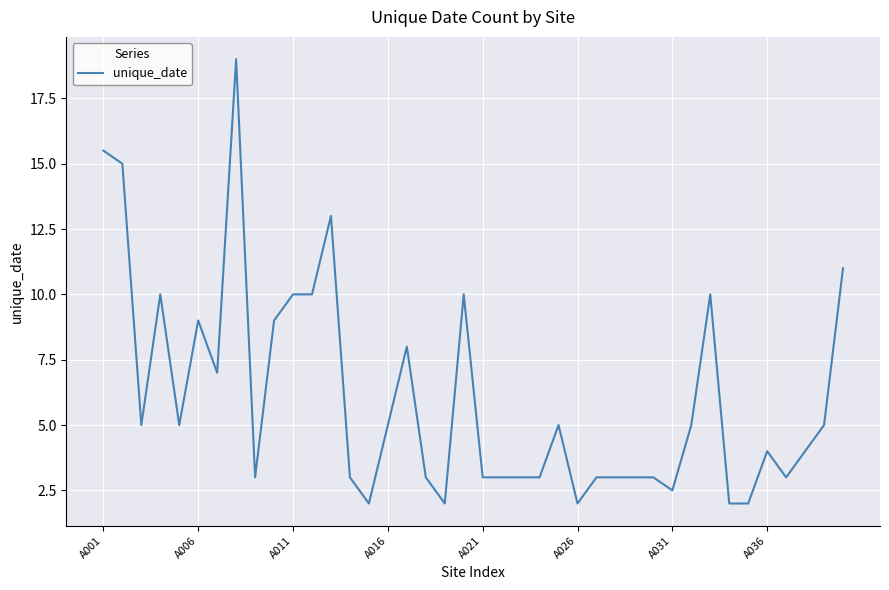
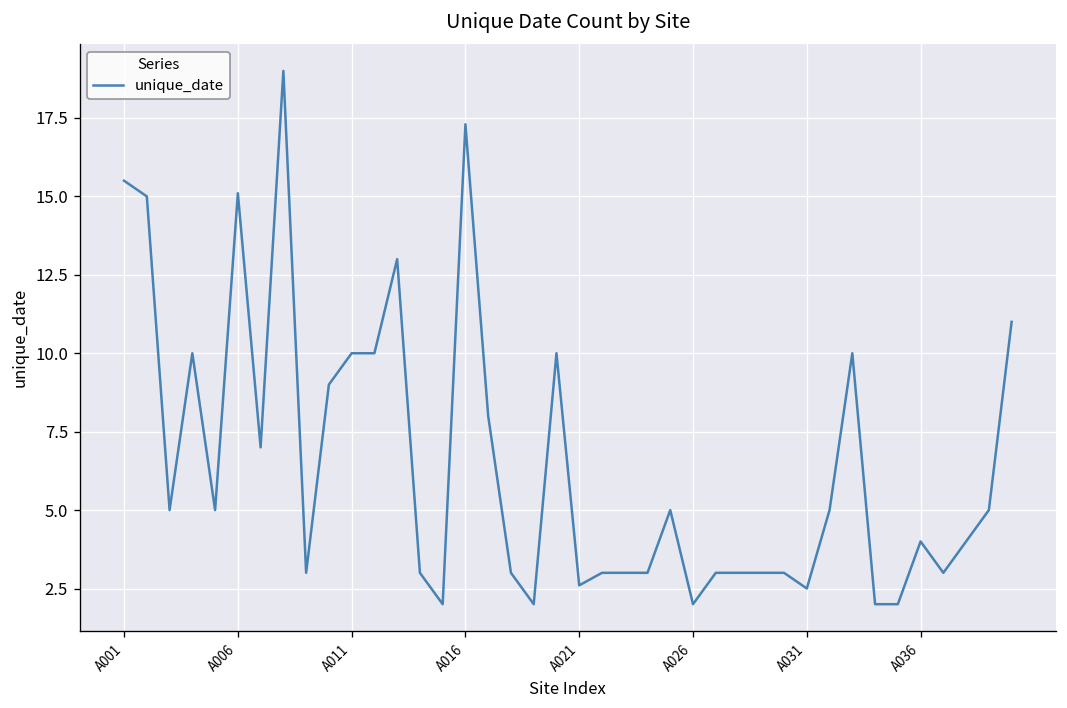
  {
    "A001": 15.5,
-   "A006": 9.0,
+   "A006": 15.1,
    "A011": 10.0,
-   "A016": 5.0,
-   "A021": 3.0,
+   "A016": 17.3,
+   "A021": 2.6,
    "A026": 2.0,
    "A031": 2.5,
    "A036": 4.0
  }
